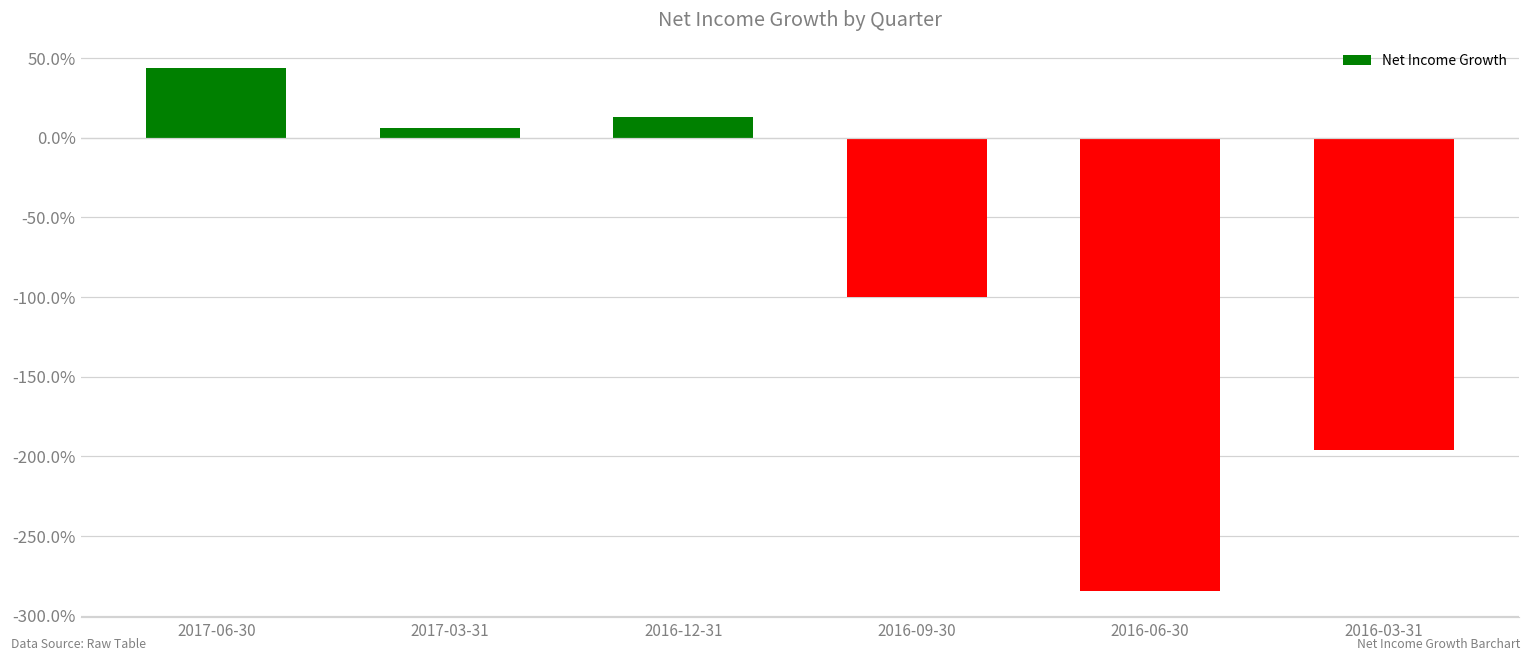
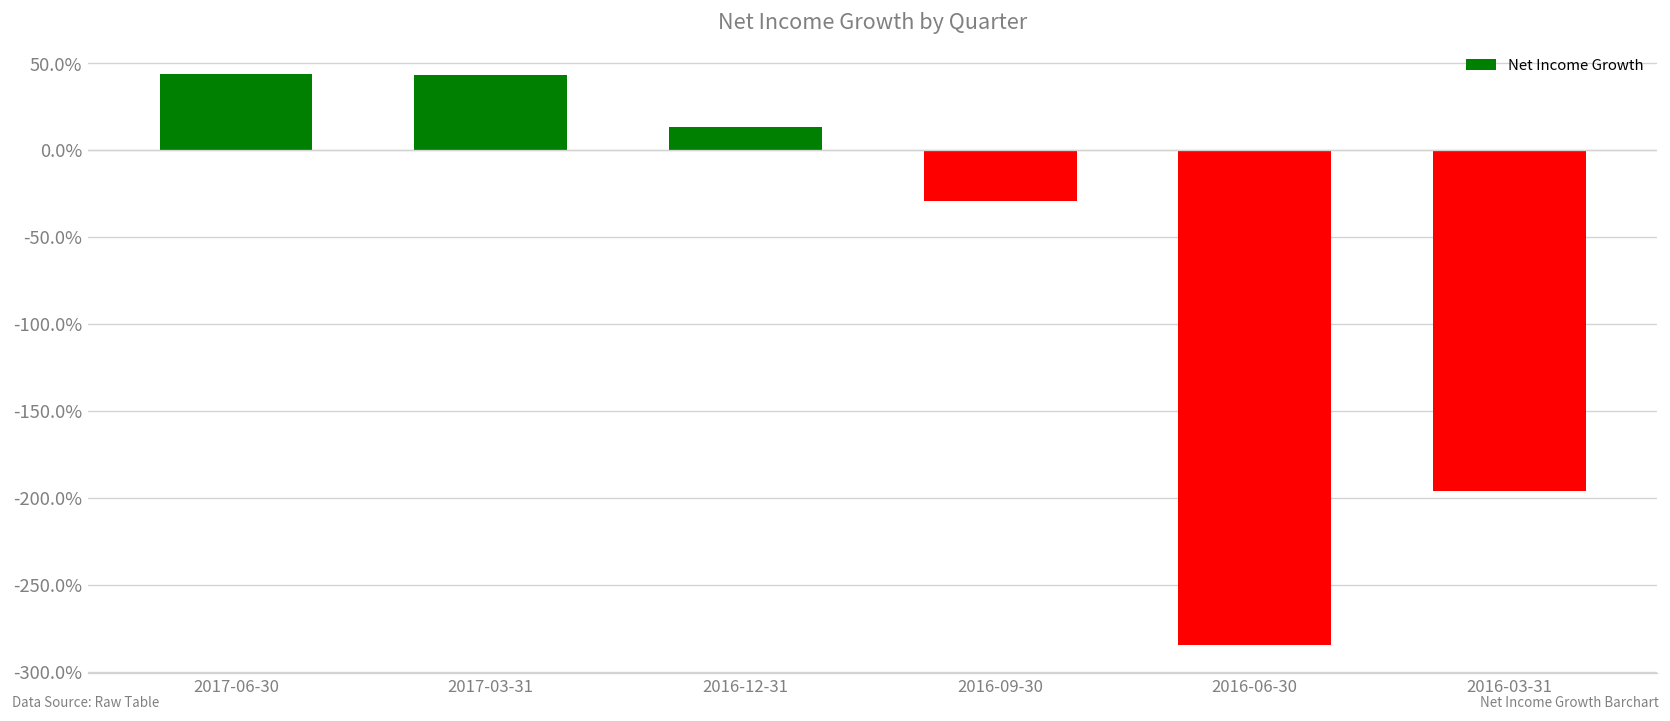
  {
    "2017-06-30": "44%",
-   "2017-03-31": "6%",
+   "2017-03-31": "43%",
    "2016-12-31": "13%",
-   "2016-09-30": "-100%",
+   "2016-09-30": "-29%",
    "2016-06-30": "-284%",
    "2016-03-31": "-196%"
  }
